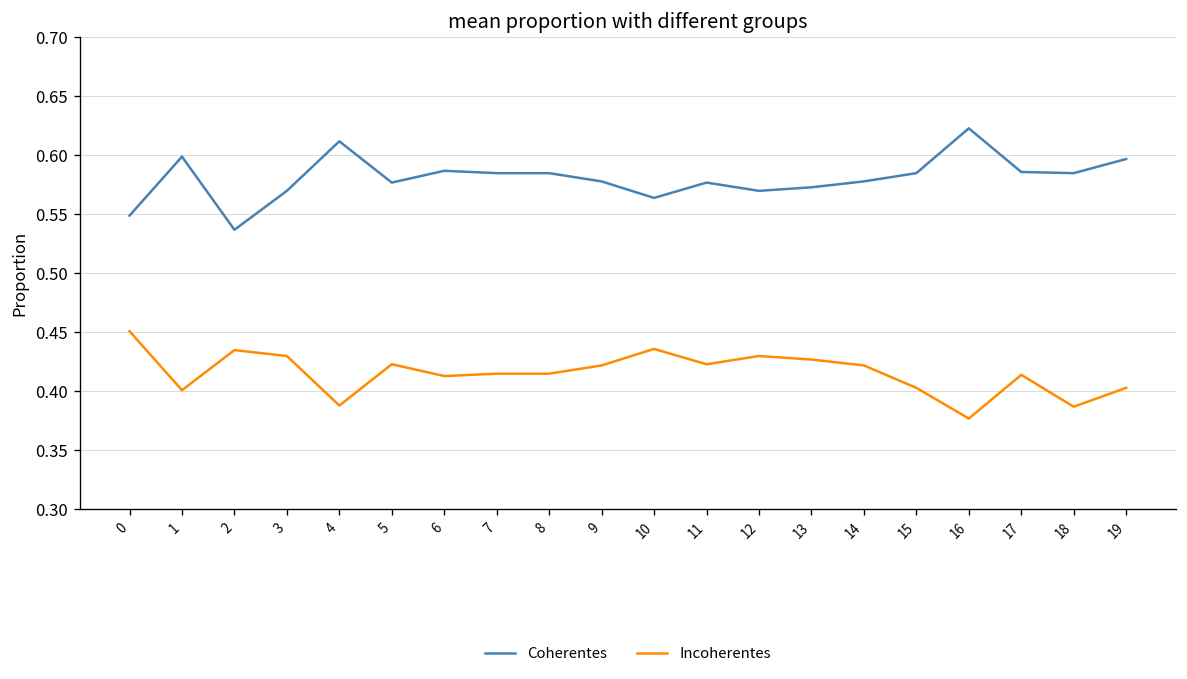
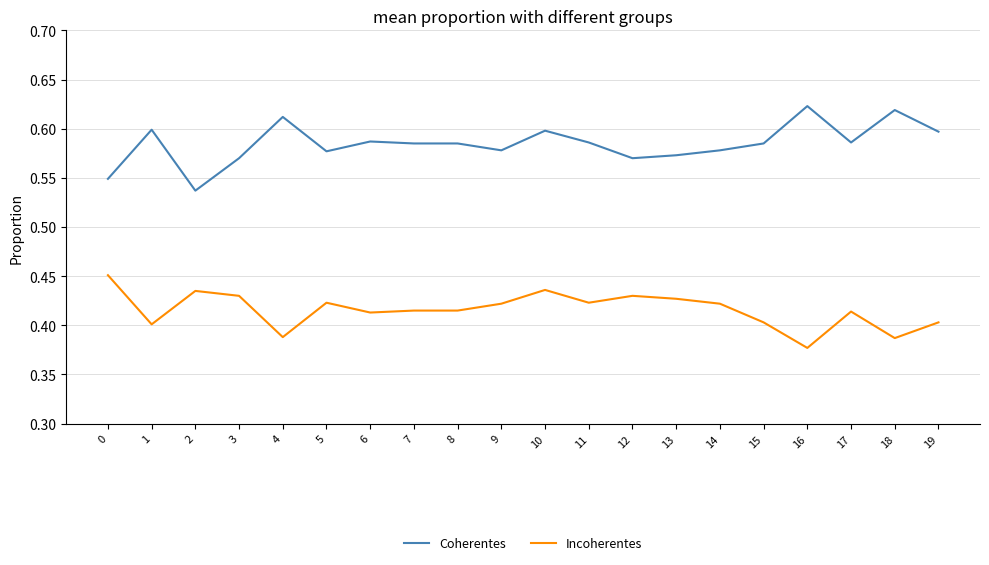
  {
    "Coherentes": {
      "0": 0.55,
      "1": 0.60,
      "2": 0.54,
      "3": 0.57,
      "4": 0.61,
      "5": 0.58,
      "6": 0.59,
      "7": 0.59,
      "8": 0.59,
      "9": 0.58,
-     "10": 0.56,
-     "11": 0.58,
+     "10": 0.60,
+     "11": 0.59,
      "12": 0.57,
      "13": 0.57,
      "14": 0.58,
      "15": 0.59,
      "16": 0.62,
      "17": 0.59,
-     "18": 0.59,
+     "18": 0.62,
      "19": 0.60
    },
    "Incoherentes": {
      "0": 0.45,
      "1": 0.40,
      "2": 0.44,
      "3": 0.43,
      "4": 0.39,
      "5": 0.42,
      "6": 0.41,
      "7": 0.42,
      "8": 0.42,
      "9": 0.42,
      "10": 0.44,
      "11": 0.42,
      "12": 0.43,
      "13": 0.43,
      "14": 0.42,
      "15": 0.40,
      "16": 0.38,
      "17": 0.41,
      "18": 0.39,
      "19": 0.40
    }
  }
